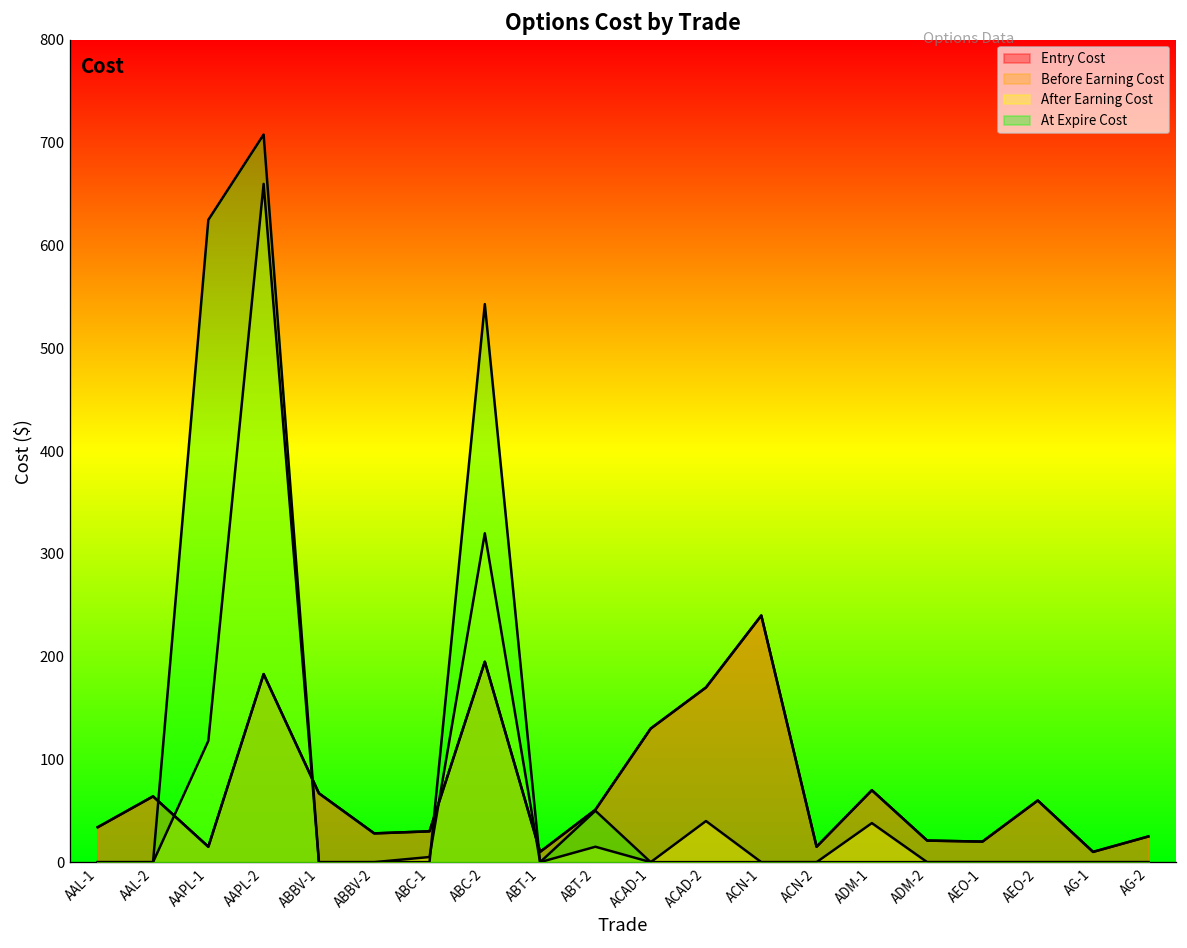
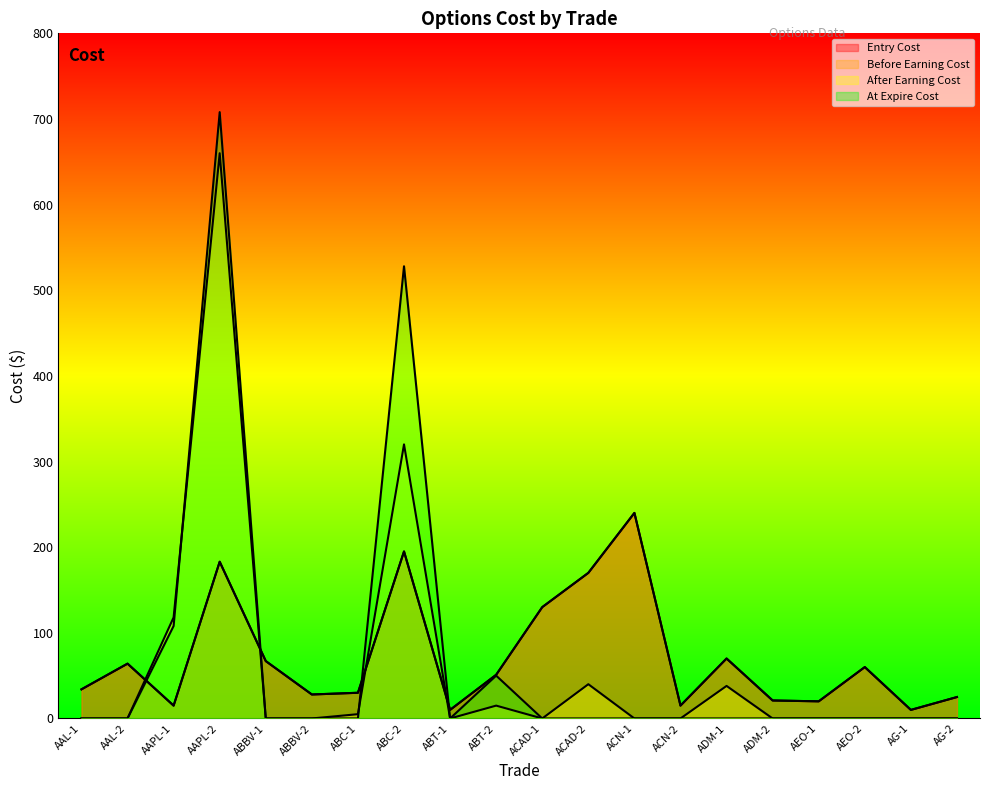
  {
    "At Expire Cost": {
-     "AAPL-1": 630,
+     "AAPL-1": 110,
      "AAPL-2": 710,
      "ABC-1": 0,
-     "ABC-2": 540,
+     "ABC-2": 530,
      "ACAD-2": 0,
      "ADM-1": 0
    }
  }
